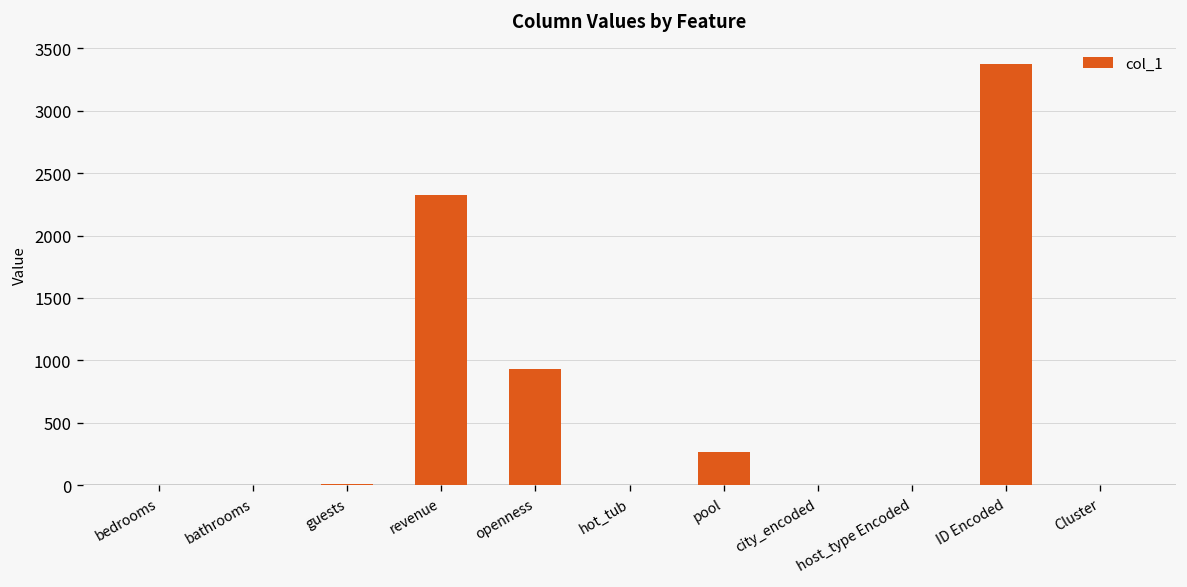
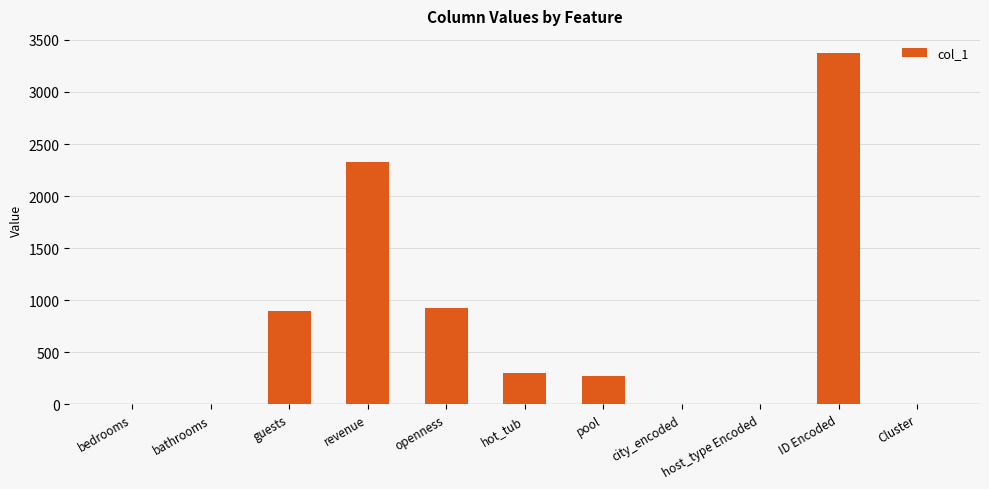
  {
-   "guests": 10,
+   "guests": 900,
    "revenue": 2320,
    "openness": 930,
-   "hot_tub": 0,
+   "hot_tub": 300,
    "pool": 270,
    "ID Encoded": 3370
  }
